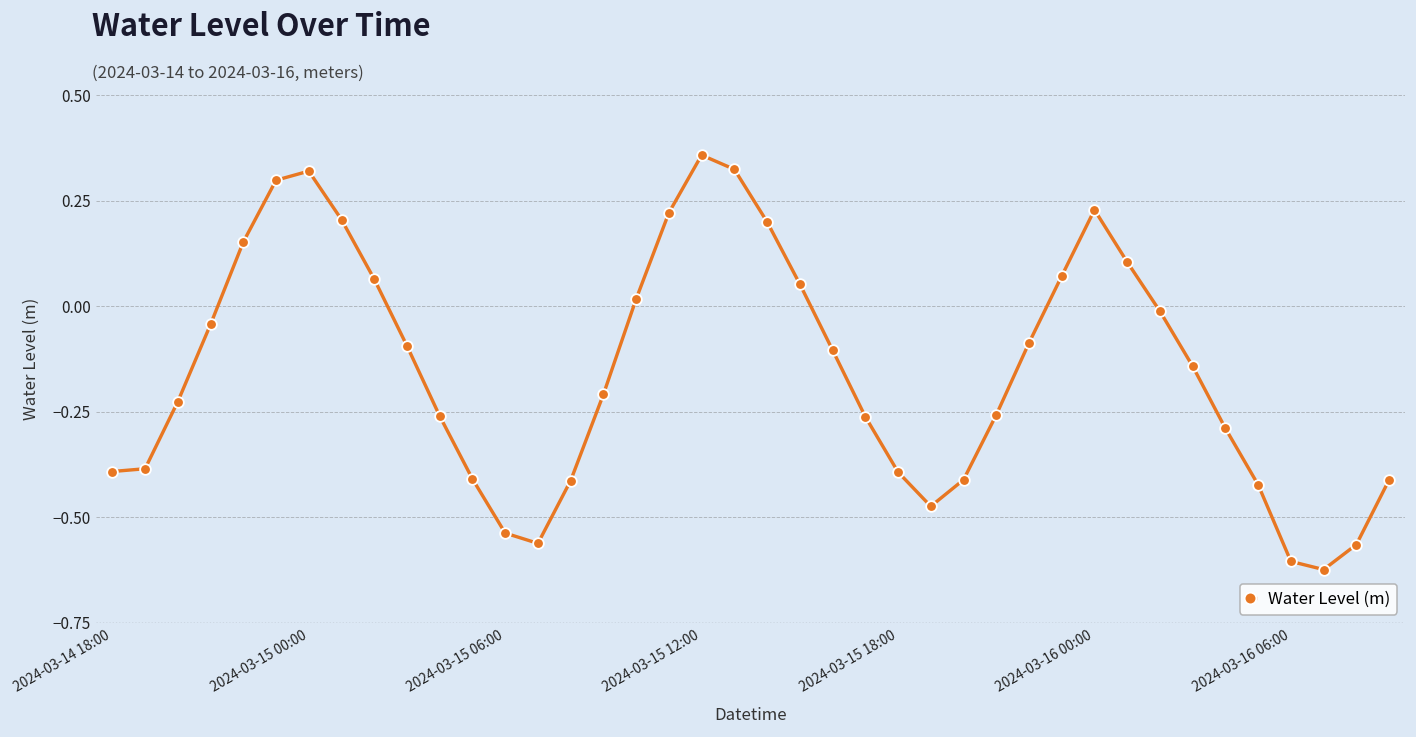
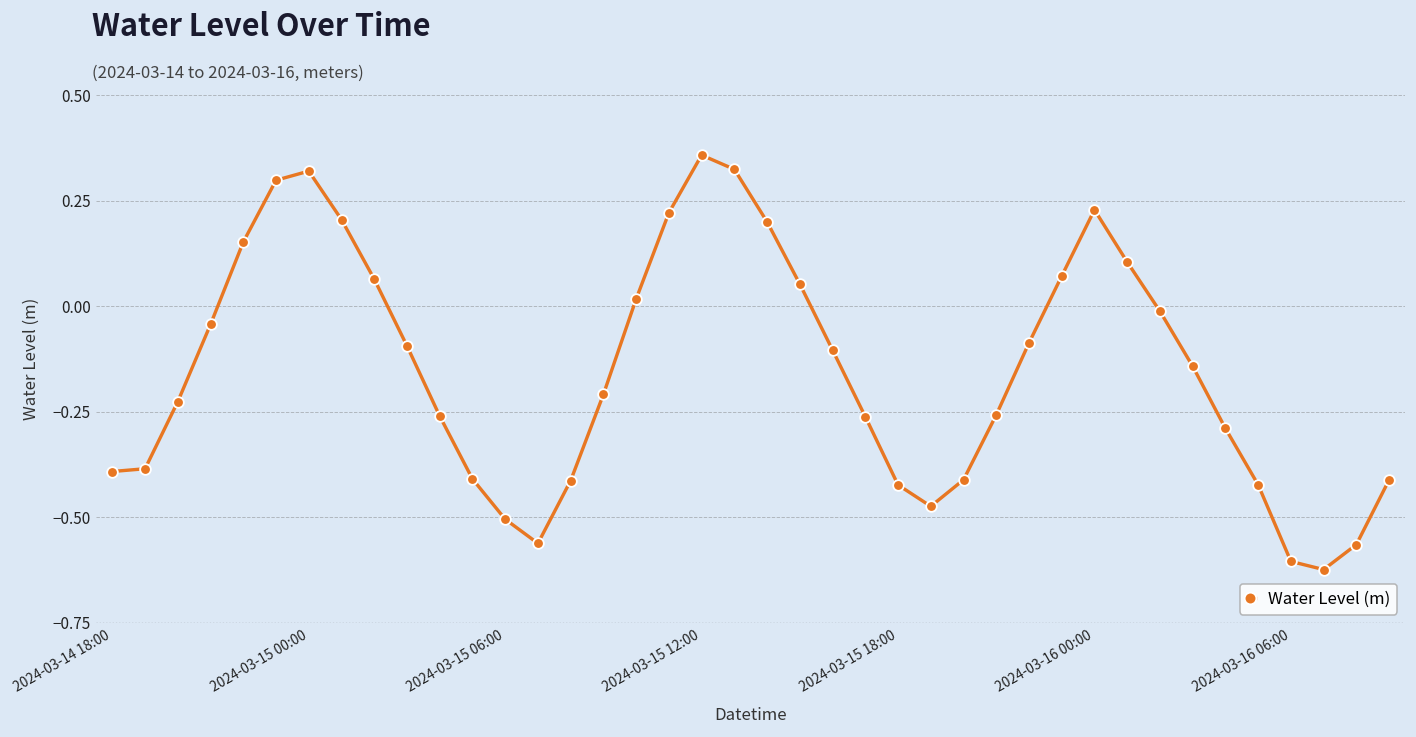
  {
    "2024-03-14 18:00": -0.39,
    "2024-03-15 00:00": 0.32,
-   "2024-03-15 06:00": -0.54,
+   "2024-03-15 06:00": -0.50,
    "2024-03-15 12:00": 0.36,
-   "2024-03-15 18:00": -0.39,
+   "2024-03-15 18:00": -0.42,
    "2024-03-16 00:00": 0.23,
    "2024-03-16 06:00": -0.60
  }
